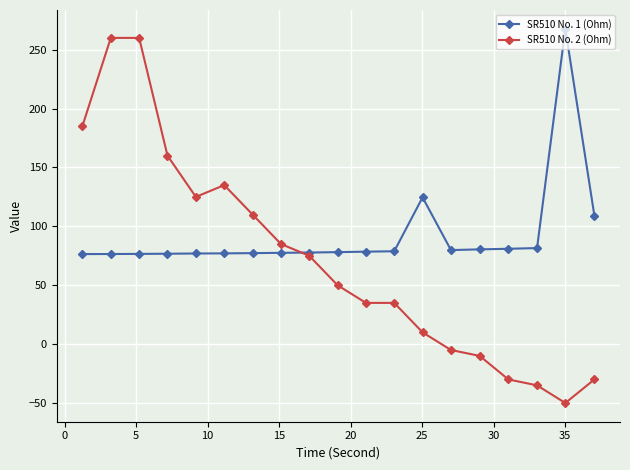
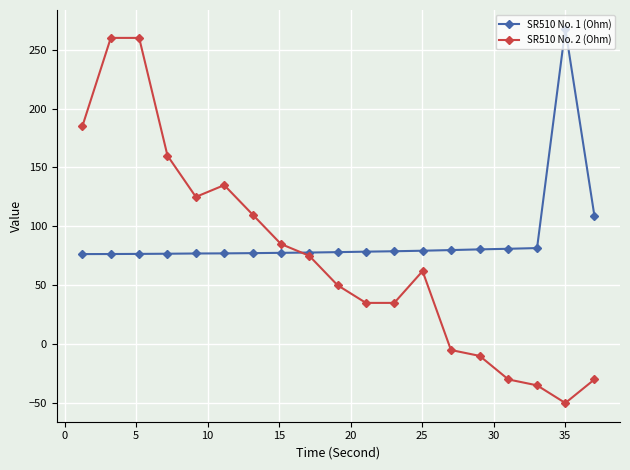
  {
    "SR510 No. 1 (Ohm)": {
-     "25": 125
+     "25": 79
    },
    "SR510 No. 2 (Ohm)": {
-     "25": 10,
+     "25": 62,
      "35": -50
    }
  }
